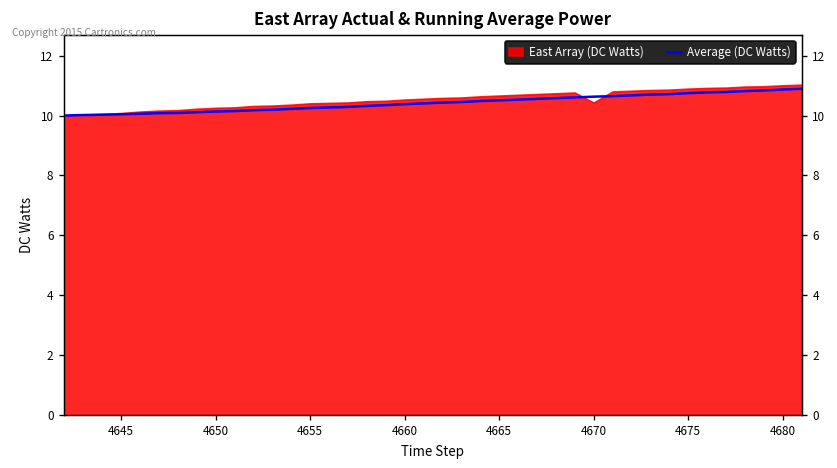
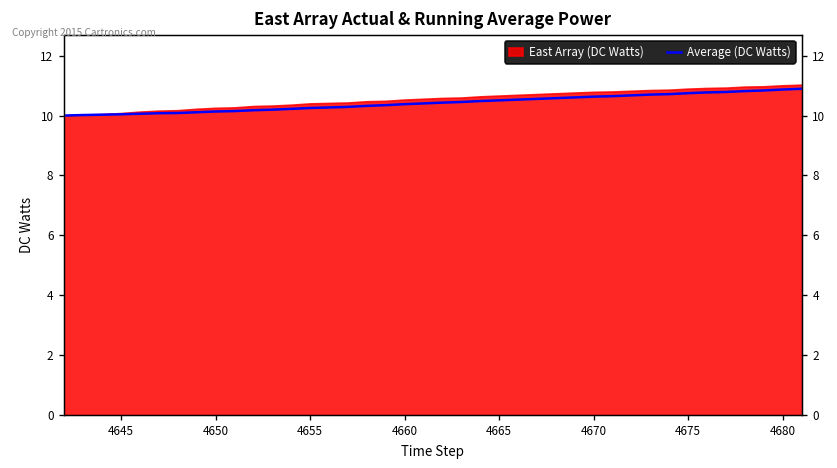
  {
    "Average (DC Watts)": {
      "4650": 10.1,
      "4655": 10.3,
      "4660": 10.4,
      "4665": 10.5,
      "4670": 10.6,
      "4675": 10.8,
      "4680": 10.9
    },
    "East Array (DC Watts)": {
      "4650": 10.3,
      "4655": 10.4,
      "4660": 10.5,
      "4665": 10.7,
-     "4670": 10.4,
+     "4670": 10.8,
      "4675": 10.9,
      "4680": 11.0
    }
  }
